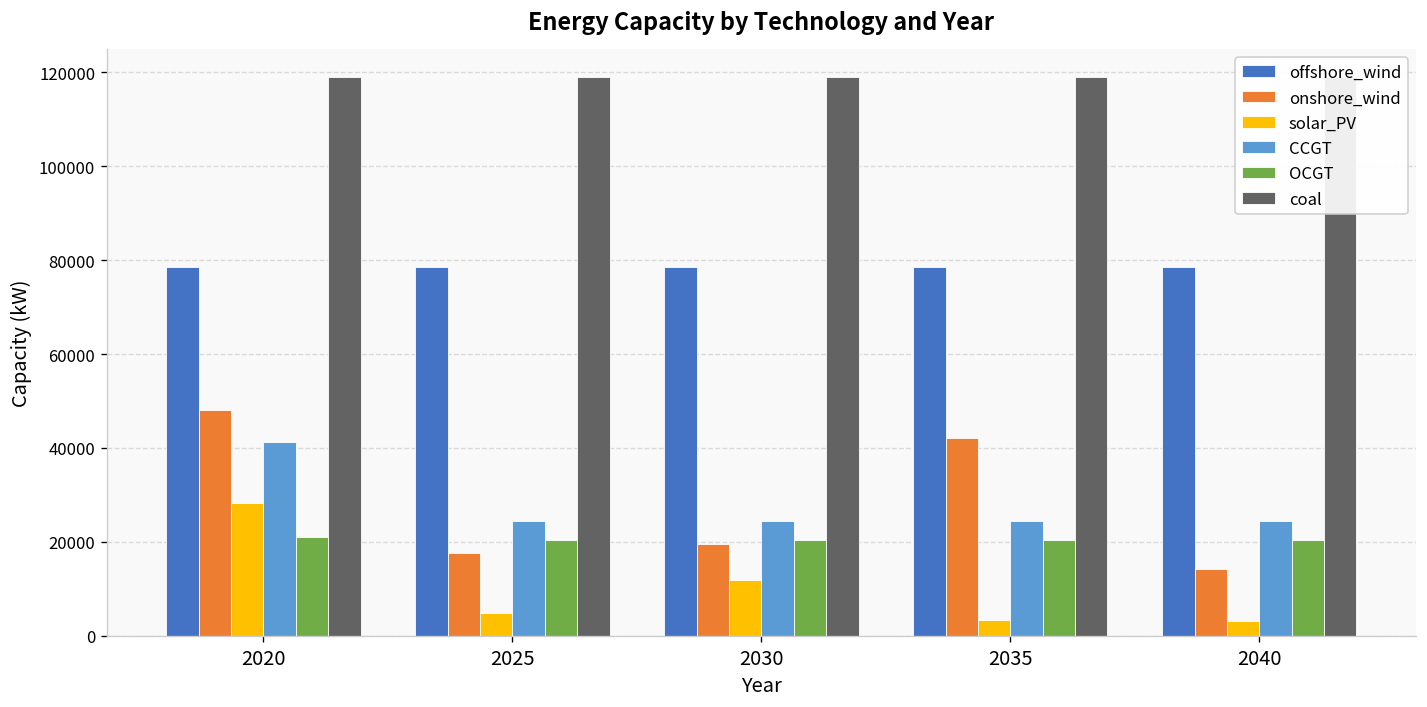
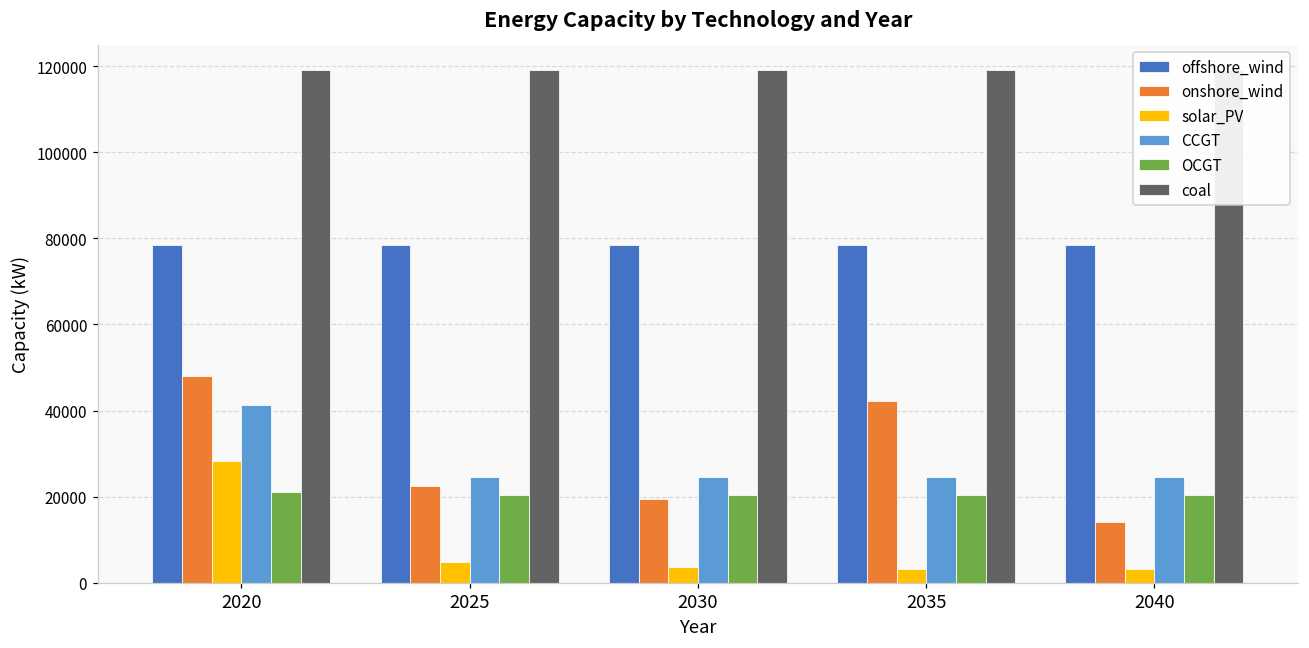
  {
    "onshore_wind": {
      "2020": 48000,
-     "2025": 18000,
+     "2025": 22000,
      "2030": 19000,
      "2035": 42000,
      "2040": 14000
    },
    "solar_PV": {
      "2020": 28000,
      "2025": 5000,
-     "2030": 12000,
+     "2030": 4000,
      "2035": 3000,
      "2040": 3000
    },
    "OCGT": {
      "2020": 21000,
      "2025": 20000,
      "2030": 20000,
      "2035": 20000,
      "2040": 20000
    },
    "coal": {
      "2020": 119000,
      "2025": 119000,
      "2030": 119000,
      "2035": 119000
    }
  }
